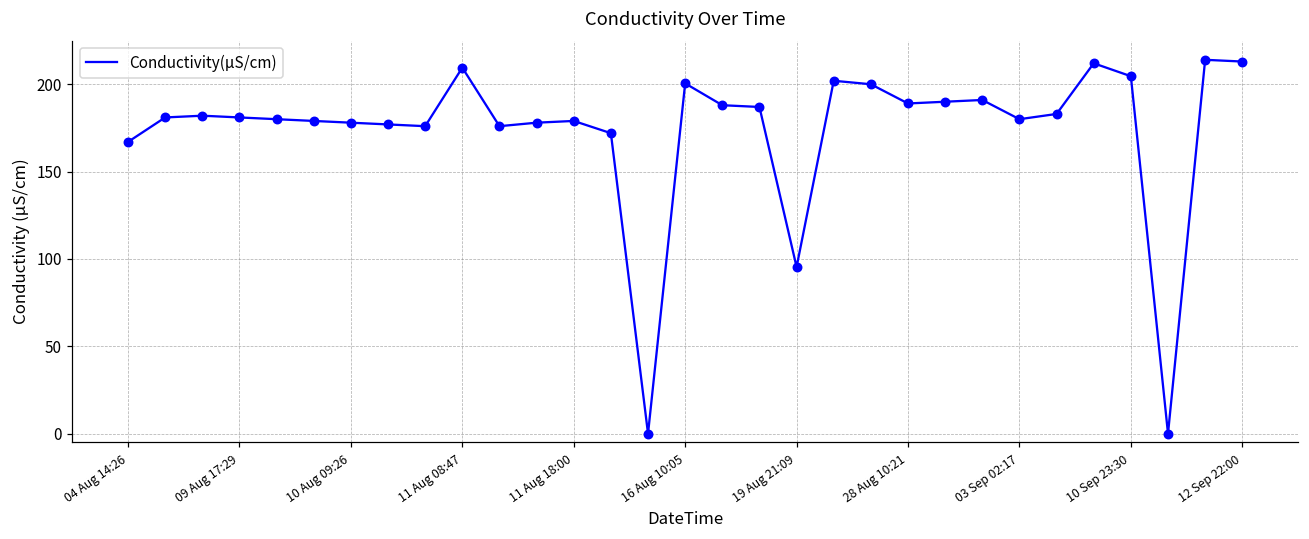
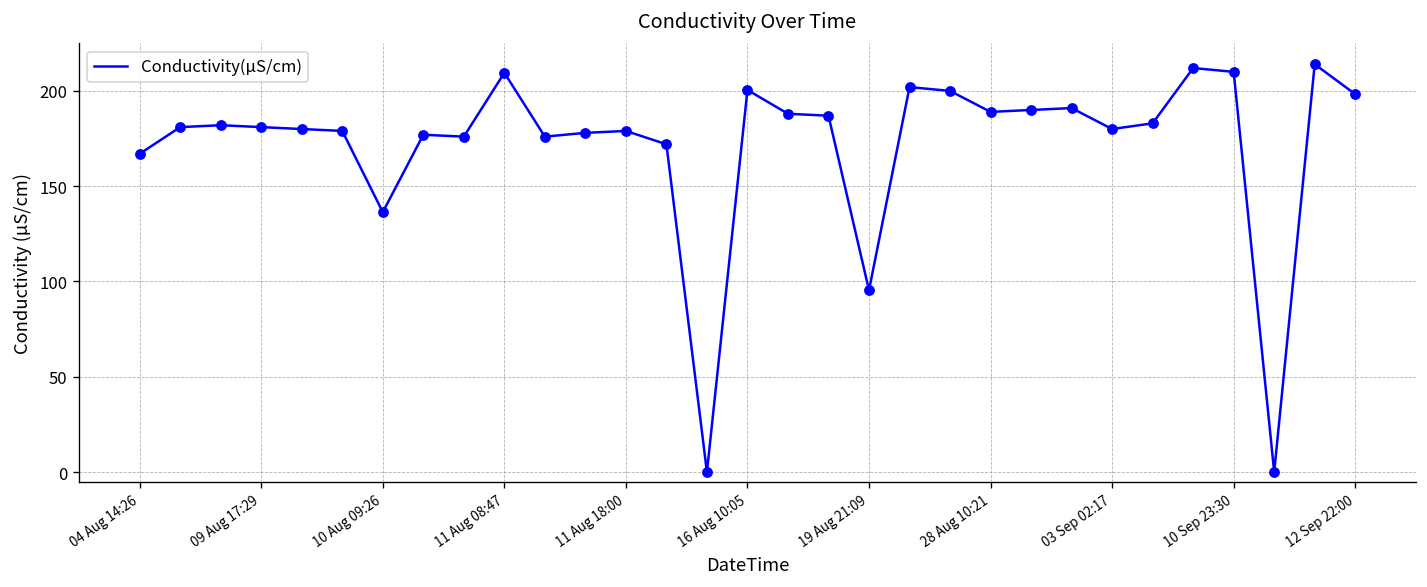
  {
    "04 Aug 14:26": 167,
    "09 Aug 17:29": 181,
-   "10 Aug 09:26": 178,
+   "10 Aug 09:26": 136,
    "11 Aug 08:47": 210,
    "11 Aug 18:00": 179,
    "16 Aug 10:05": 201,
    "19 Aug 21:09": 95,
    "28 Aug 10:21": 189,
    "03 Sep 02:17": 180,
-   "10 Sep 23:30": 205,
-   "12 Sep 22:00": 213
+   "10 Sep 23:30": 210,
+   "12 Sep 22:00": 198
  }
